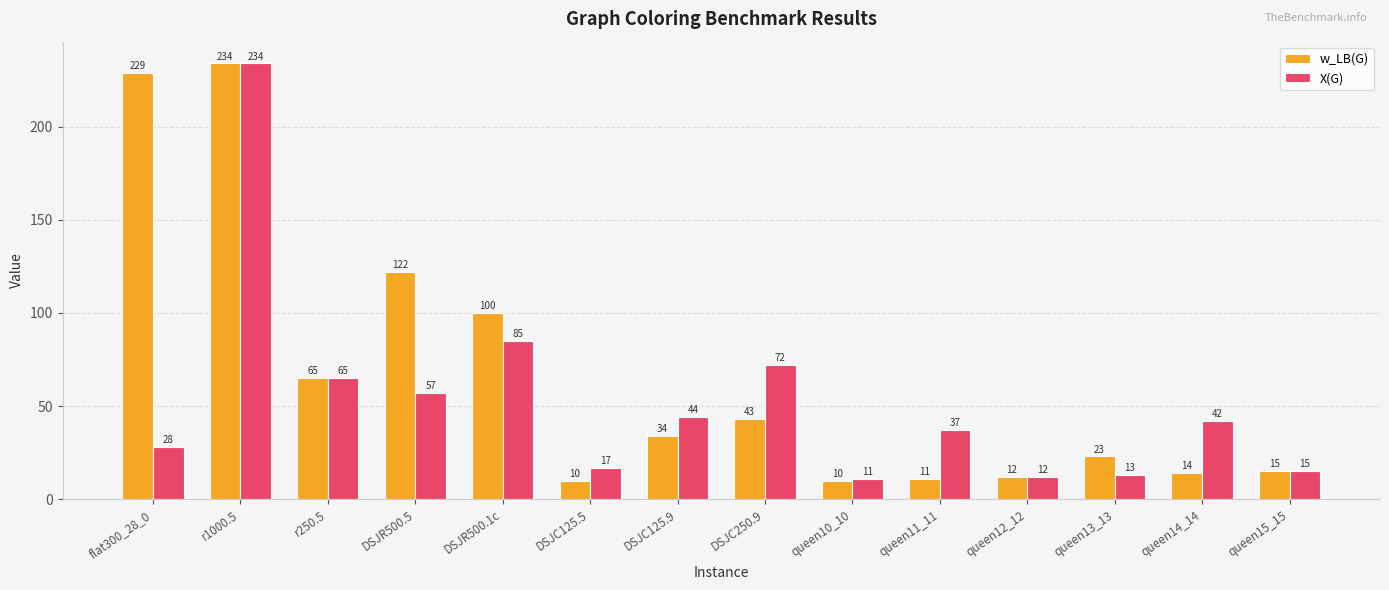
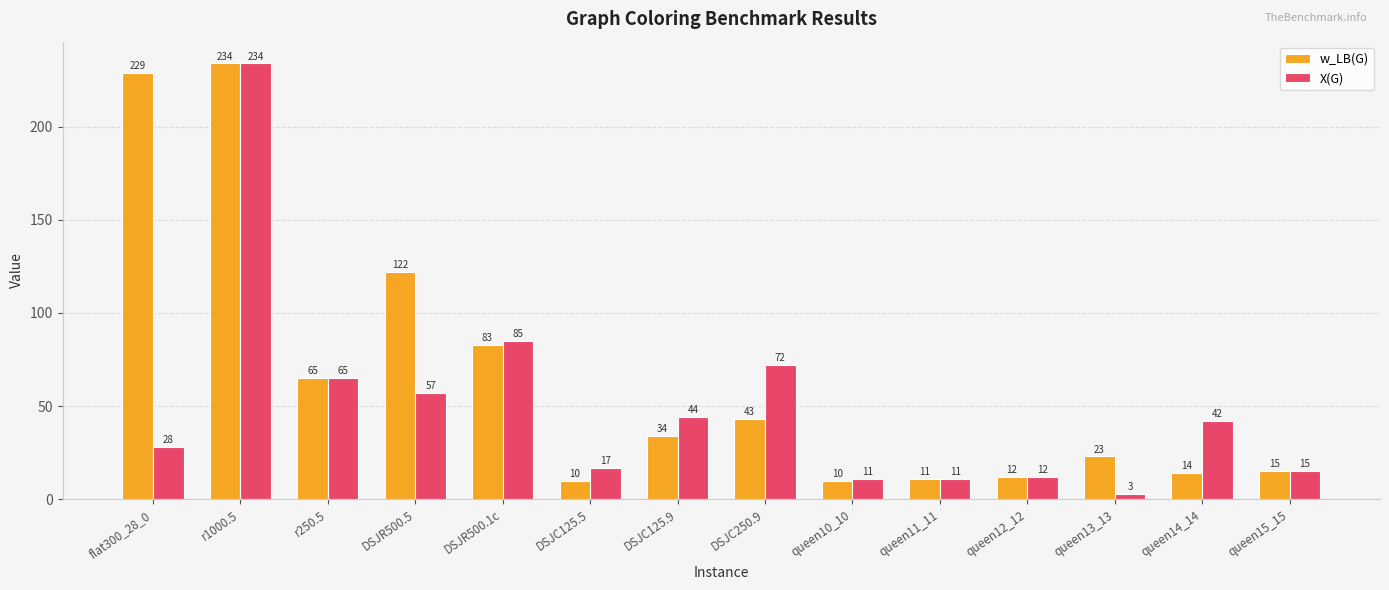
  {
    "w_LB(G)": {
      "flat300_28_0": 229,
      "r1000.5": 234,
      "r250.5": 65,
      "DSJR500.5": 122,
-     "DSJR500.1c": 100,
+     "DSJR500.1c": 83,
      "DSJC125.5": 10,
      "DSJC125.9": 34,
      "DSJC250.9": 43,
      "queen10_10": 10,
      "queen11_11": 11,
      "queen12_12": 12,
      "queen13_13": 23,
      "queen14_14": 14,
      "queen15_15": 15
    },
    "X(G)": {
      "flat300_28_0": 28,
      "r1000.5": 234,
      "r250.5": 65,
      "DSJR500.5": 57,
      "DSJR500.1c": 85,
      "DSJC125.5": 17,
      "DSJC125.9": 44,
      "DSJC250.9": 72,
      "queen10_10": 11,
-     "queen11_11": 37,
+     "queen11_11": 11,
      "queen12_12": 12,
-     "queen13_13": 13,
+     "queen13_13": 3,
      "queen14_14": 42,
      "queen15_15": 15
    }
  }
